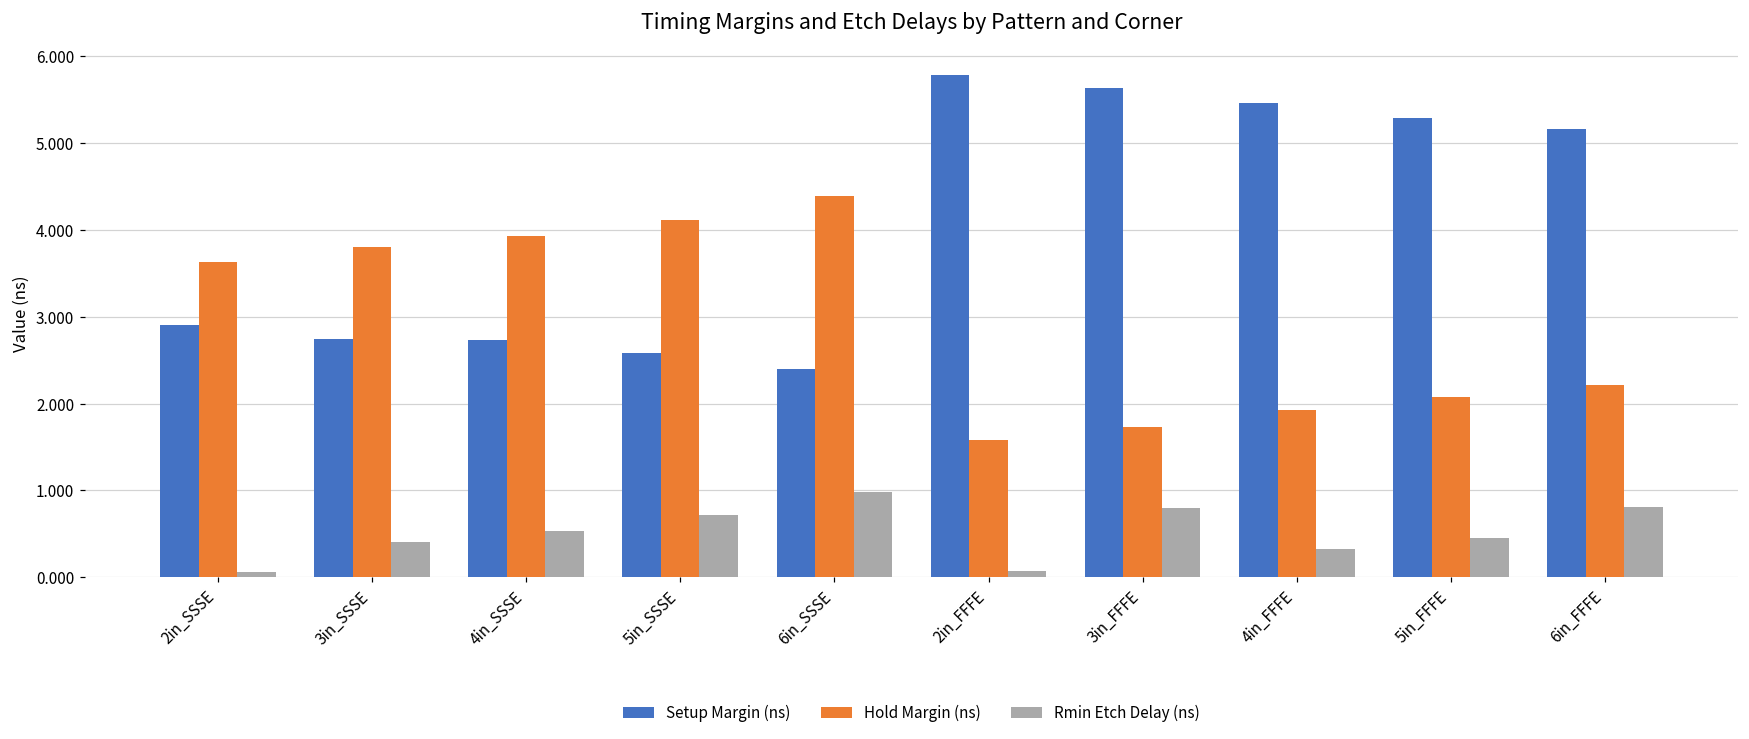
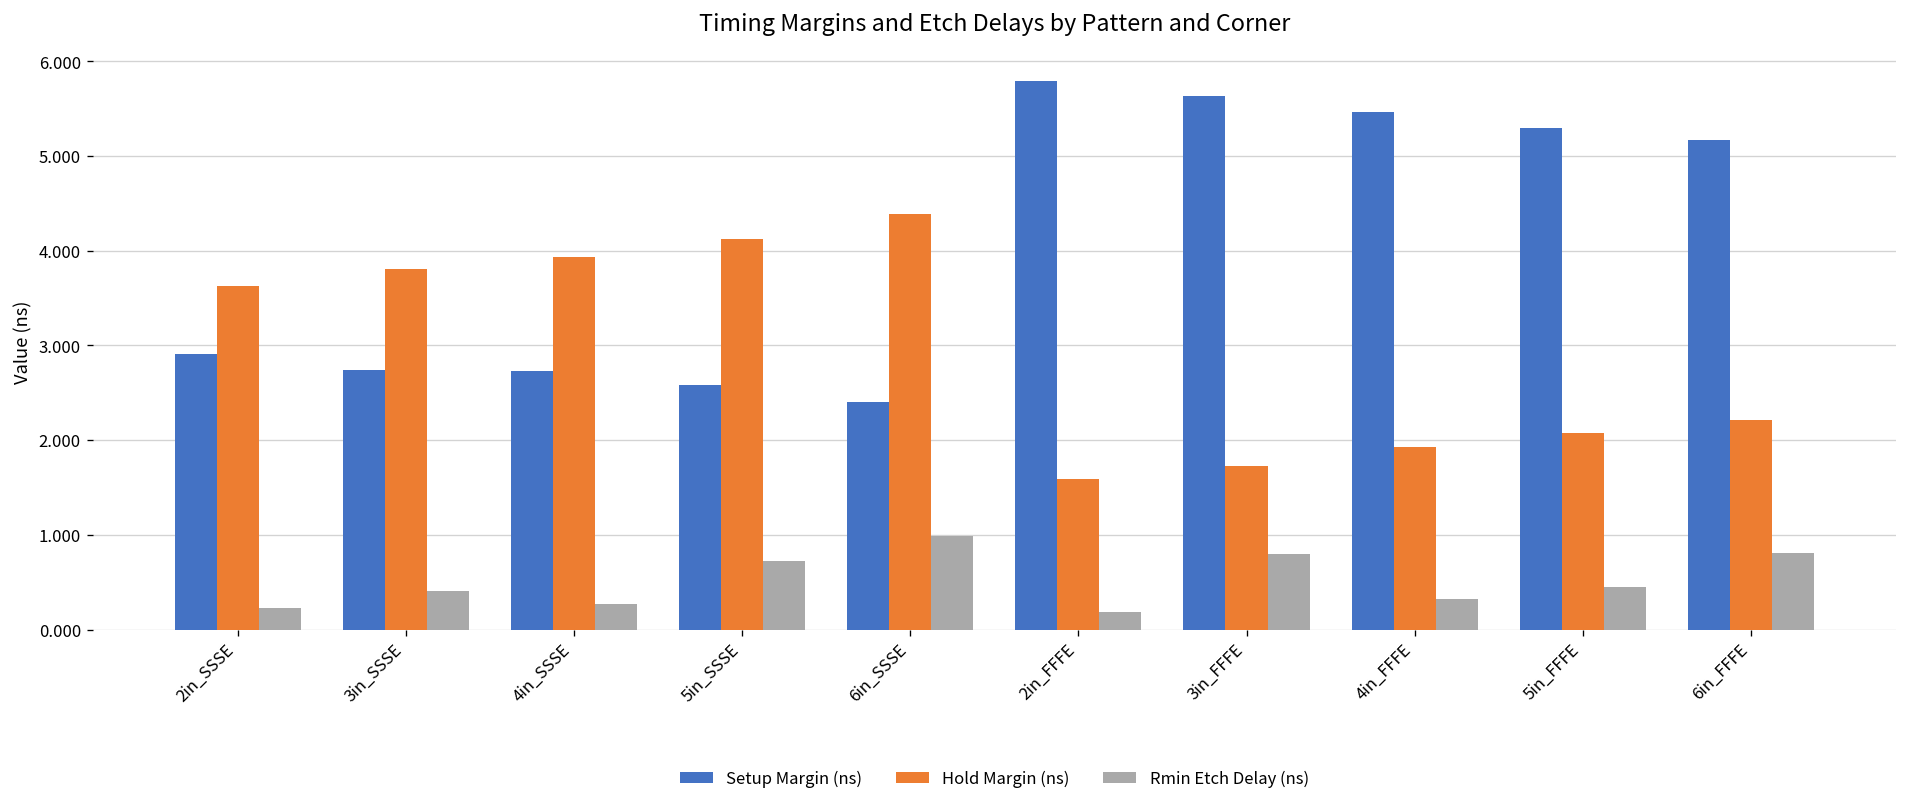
  {
    "Setup Margin (ns)": {
      "2in_SSSE": 2.9,
      "3in_SSSE": 2.7,
      "4in_SSSE": 2.7,
      "5in_SSSE": 2.6,
      "6in_SSSE": 2.4,
      "2in_FFFE": 5.8,
      "3in_FFFE": 5.6,
      "4in_FFFE": 5.5,
      "5in_FFFE": 5.3,
      "6in_FFFE": 5.2
    },
    "Hold Margin (ns)": {
      "2in_SSSE": 3.6,
      "3in_SSSE": 3.8,
      "4in_SSSE": 3.9,
      "5in_SSSE": 4.1,
      "6in_SSSE": 4.4,
      "2in_FFFE": 1.6,
      "3in_FFFE": 1.7,
      "4in_FFFE": 1.9,
      "5in_FFFE": 2.1,
      "6in_FFFE": 2.2
    },
    "Rmin Etch Delay (ns)": {
-     "2in_SSSE": 0.1,
+     "2in_SSSE": 0.2,
      "3in_SSSE": 0.4,
-     "4in_SSSE": 0.5,
+     "4in_SSSE": 0.3,
      "5in_SSSE": 0.7,
      "6in_SSSE": 1.0,
-     "2in_FFFE": 0.1,
+     "2in_FFFE": 0.2,
      "3in_FFFE": 0.8,
      "4in_FFFE": 0.3,
      "5in_FFFE": 0.5,
      "6in_FFFE": 0.8
    }
  }
